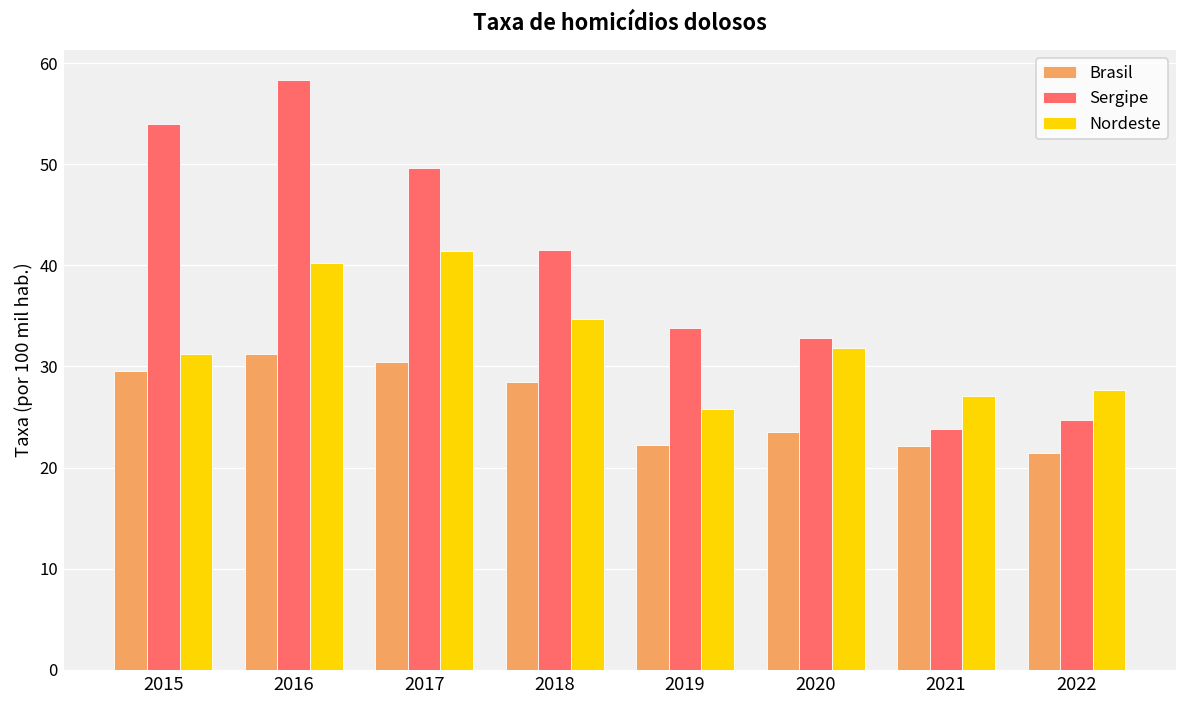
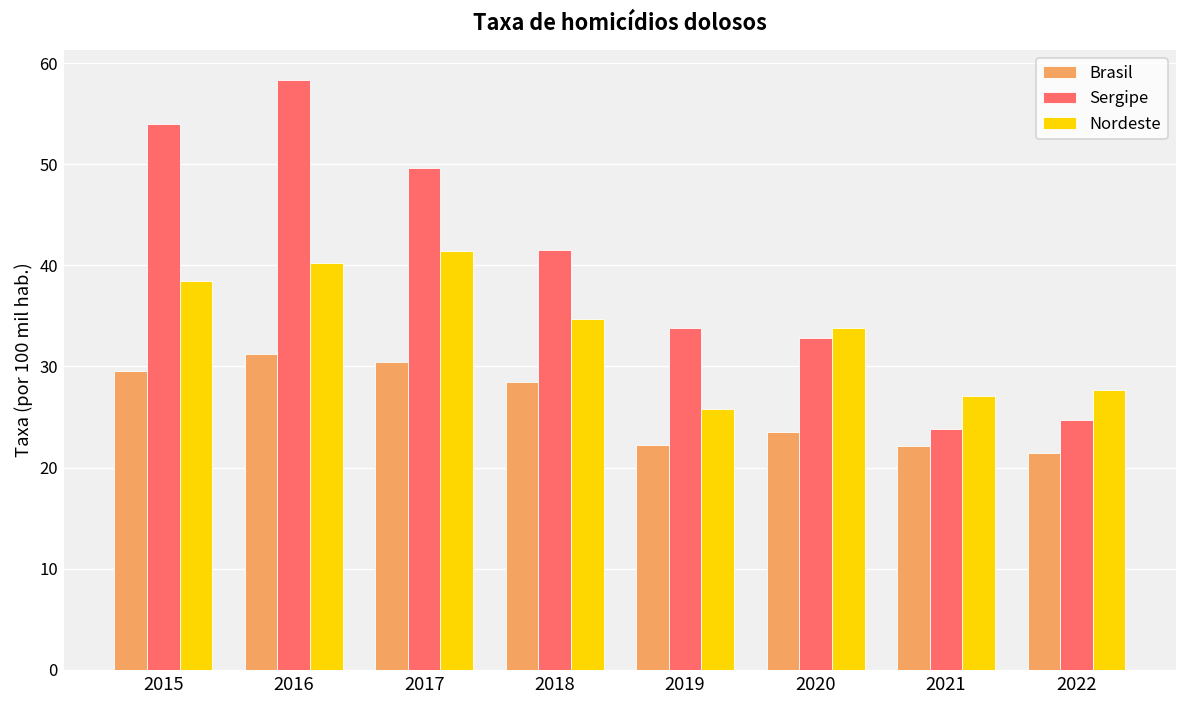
  {
    "Nordeste": {
-     "2015": 31,
+     "2015": 38,
      "2016": 40,
      "2017": 41,
      "2018": 35,
      "2019": 26,
-     "2020": 32,
+     "2020": 34,
      "2021": 27,
      "2022": 28
    }
  }
